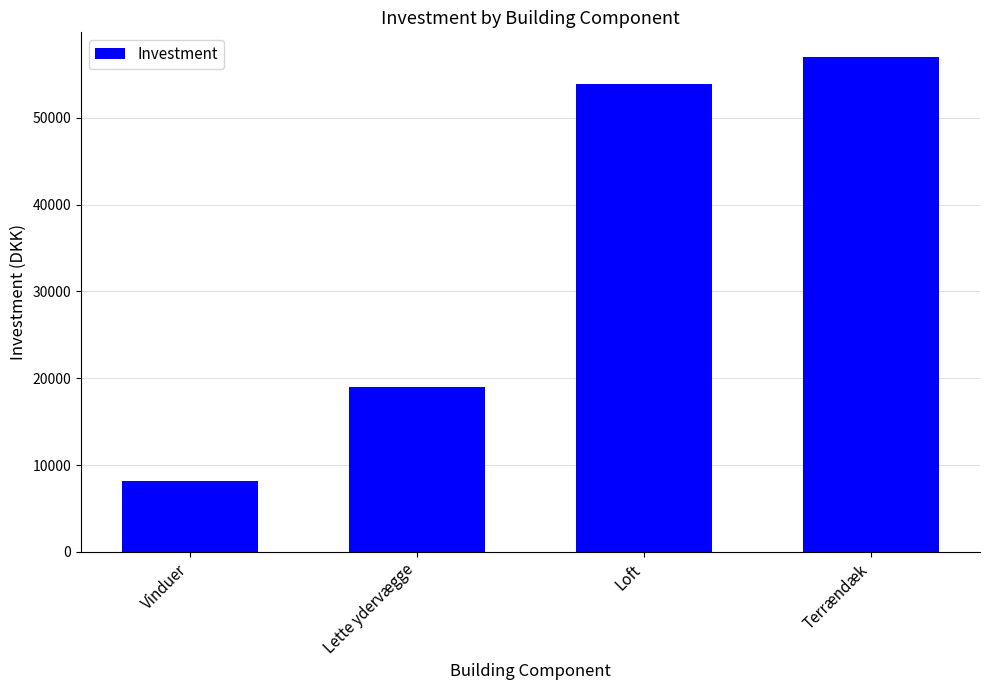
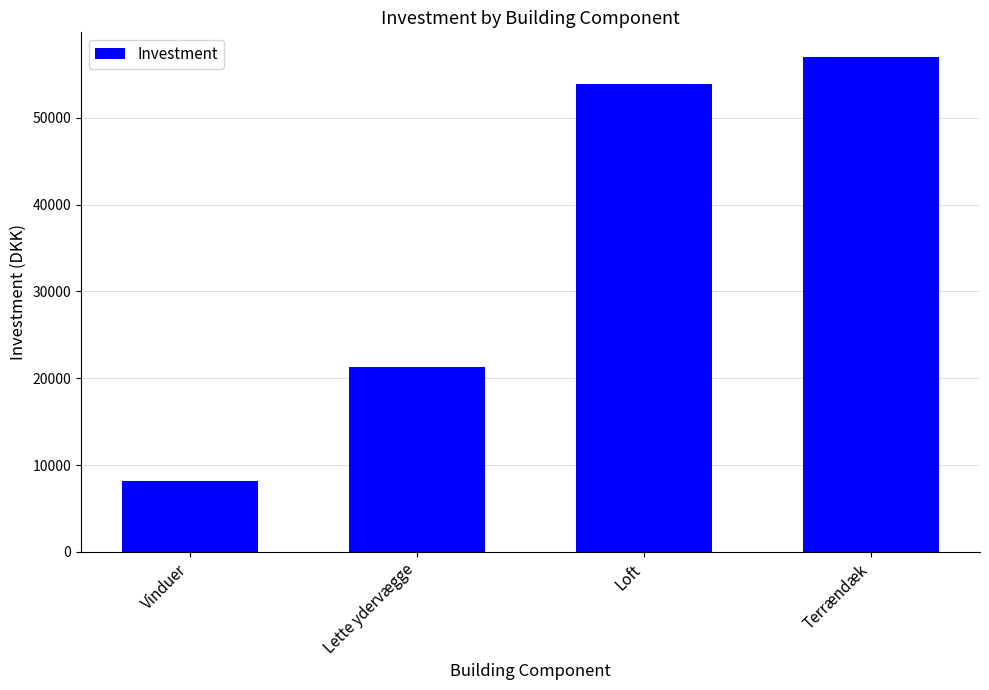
  {
    "Vinduer": 8000,
-   "Lette ydervægge": 19000,
+   "Lette ydervægge": 21000,
    "Loft": 54000,
    "Terrændæk": 57000
  }
